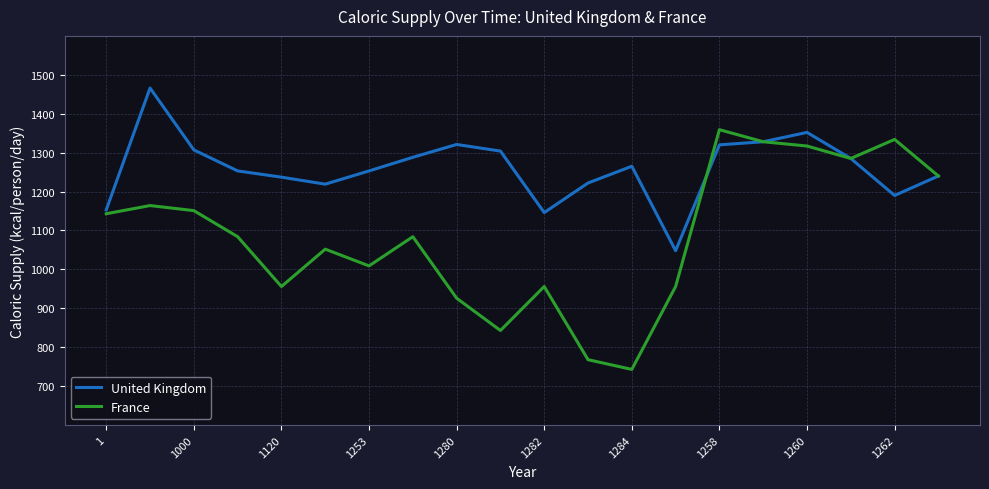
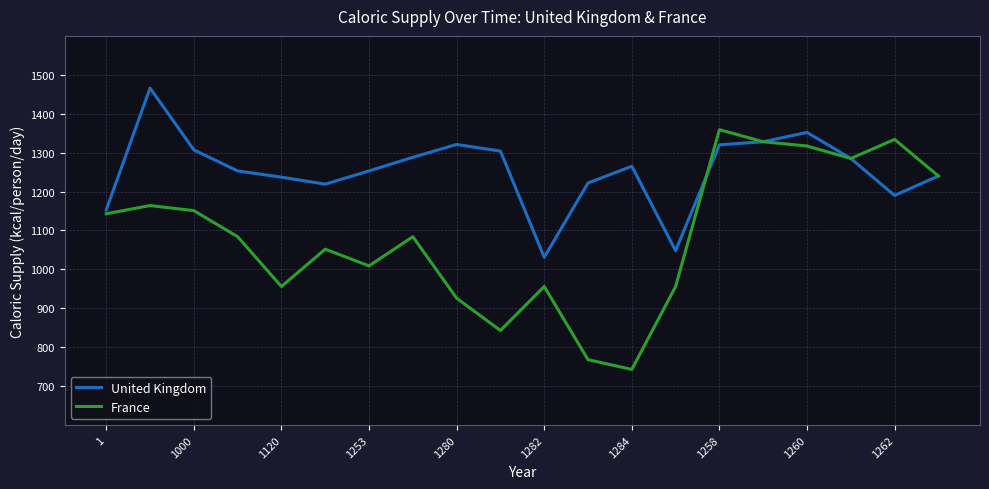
  {
    "United Kingdom": {
      "1": 1150,
      "1000": 1310,
      "1120": 1240,
      "1253": 1250,
      "1280": 1320,
-     "1282": 1150,
+     "1282": 1030,
      "1284": 1270,
      "1258": 1320,
      "1260": 1350,
      "1262": 1190
    },
    "France": {
      "1": 1140,
      "1000": 1150,
      "1120": 960,
      "1253": 1010,
      "1280": 930,
      "1282": 960,
      "1284": 740,
      "1258": 1360,
      "1260": 1320,
      "1262": 1330
    }
  }
